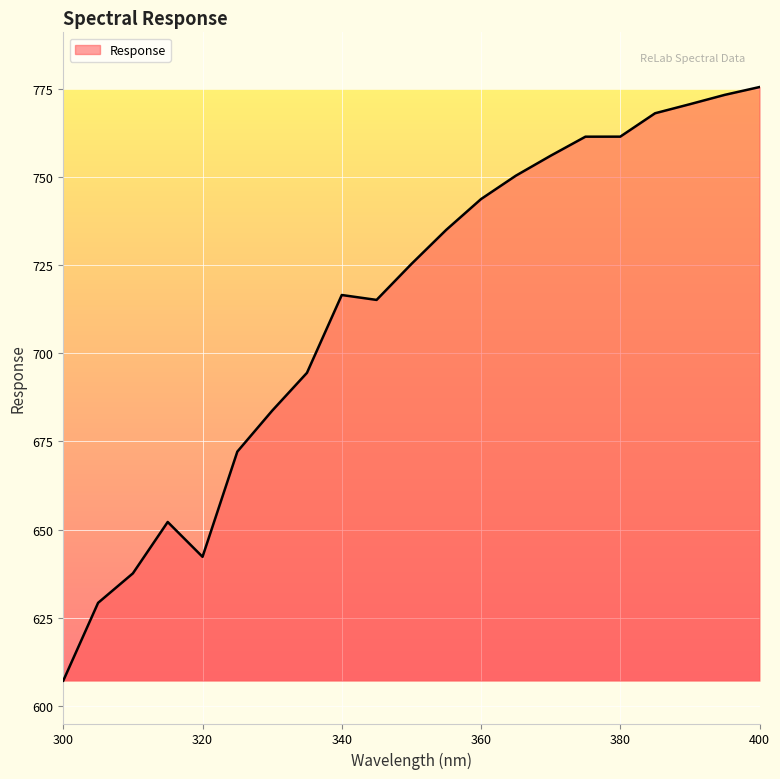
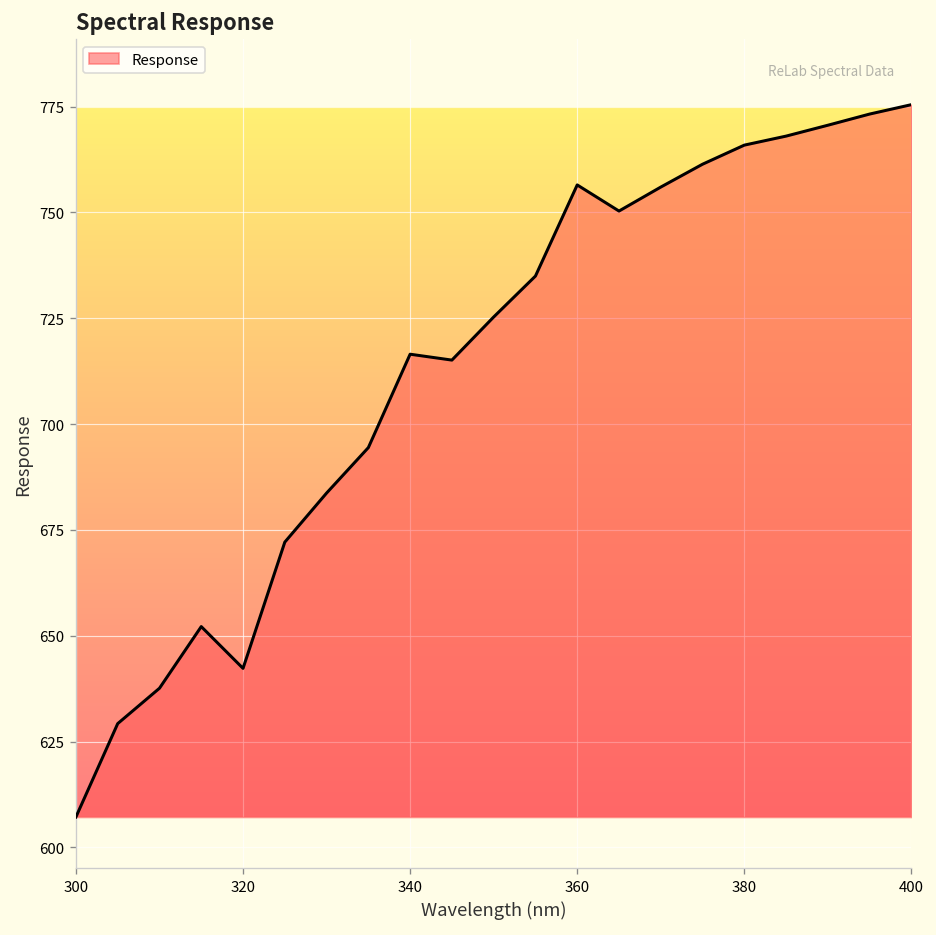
  {
    "300": 607,
    "320": 642,
    "340": 717,
-   "360": 744,
-   "380": 761,
+   "360": 757,
+   "380": 766,
    "400": 775
  }
